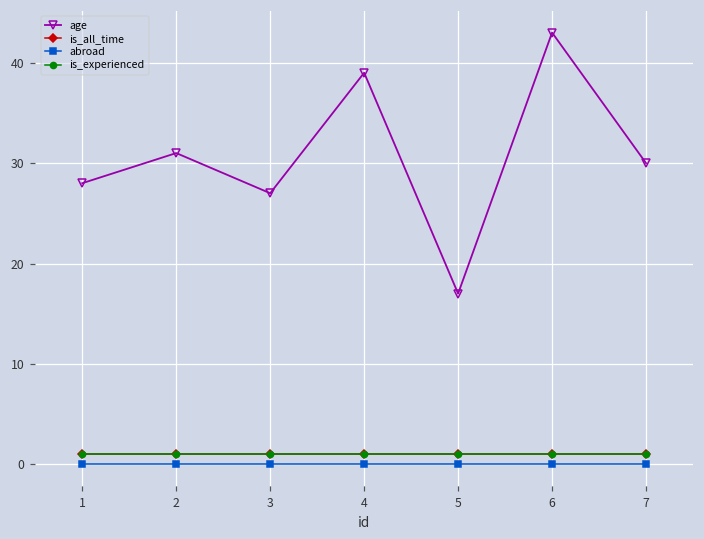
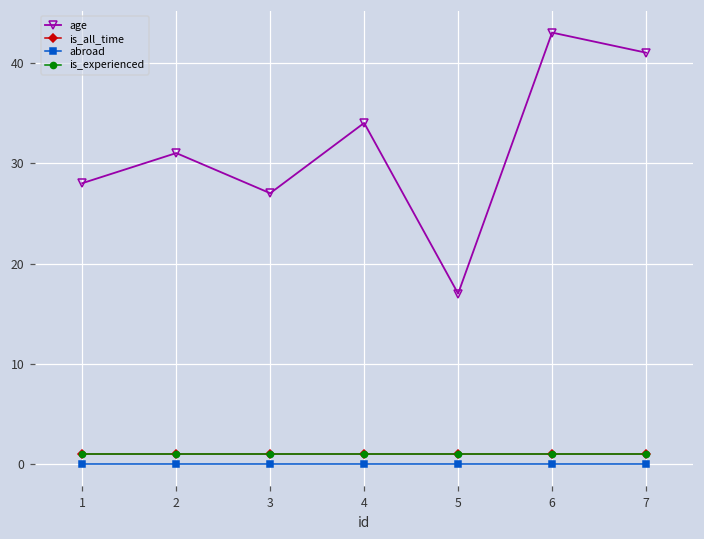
  {
    "age": {
      "1": 28,
      "2": 31,
      "3": 27,
-     "4": 39,
+     "4": 34,
      "5": 17,
      "6": 43,
-     "7": 30
+     "7": 41
    },
    "is_experienced": {
      "1": 1,
      "2": 1,
      "3": 1,
      "4": 1,
      "5": 1,
      "6": 1,
      "7": 1
    },
    "abroad": {
      "1": 0,
      "2": 0,
      "3": 0,
      "4": 0,
      "5": 0,
      "6": 0,
      "7": 0
    }
  }
